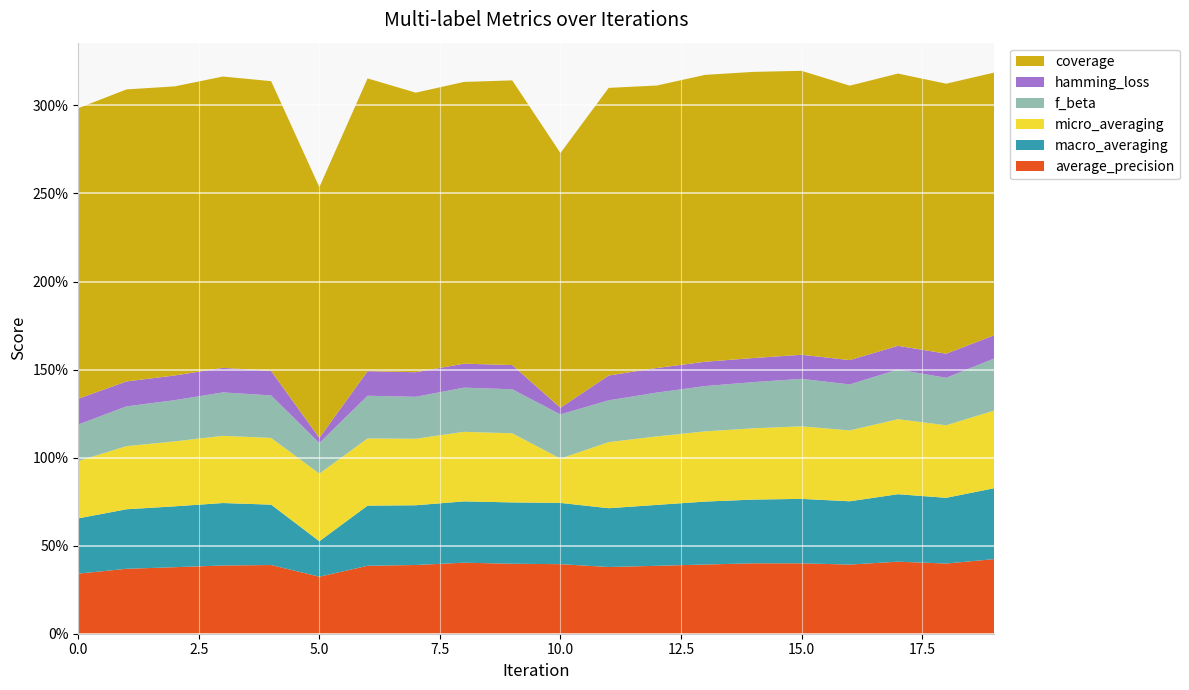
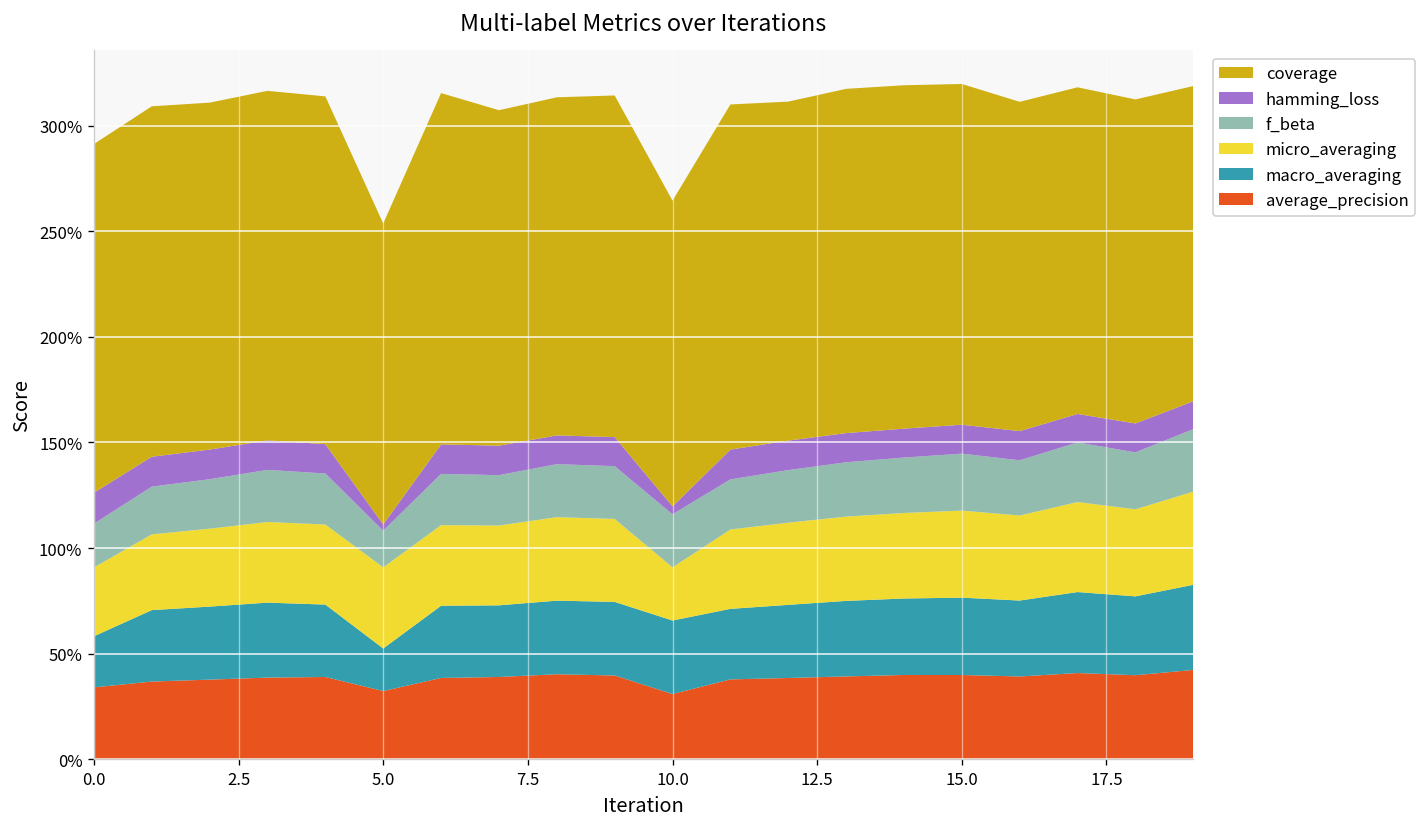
  {
    "average_precision": {
      "0.0": "34%",
      "5.0": "32%",
-     "10.0": "40%",
+     "10.0": "31%",
      "15.0": "40%"
    },
    "macro_averaging": {
-     "0.0": "31%",
+     "0.0": "24%",
      "5.0": "20%",
      "10.0": "35%",
      "15.0": "37%"
    },
    "micro_averaging": {
      "0.0": "33%",
      "5.0": "38%",
      "10.0": "25%",
      "15.0": "41%"
    },
    "f_beta": {
      "0.0": "21%",
      "5.0": "17%",
      "10.0": "25%",
      "15.0": "27%"
    },
    "hamming_loss": {
      "0.0": "15%",
      "5.0": "3%",
      "10.0": "4%",
      "15.0": "14%"
    },
    "coverage": {
      "0.0": "165%",
      "5.0": "142%",
      "10.0": "145%",
      "15.0": "161%"
    }
  }
